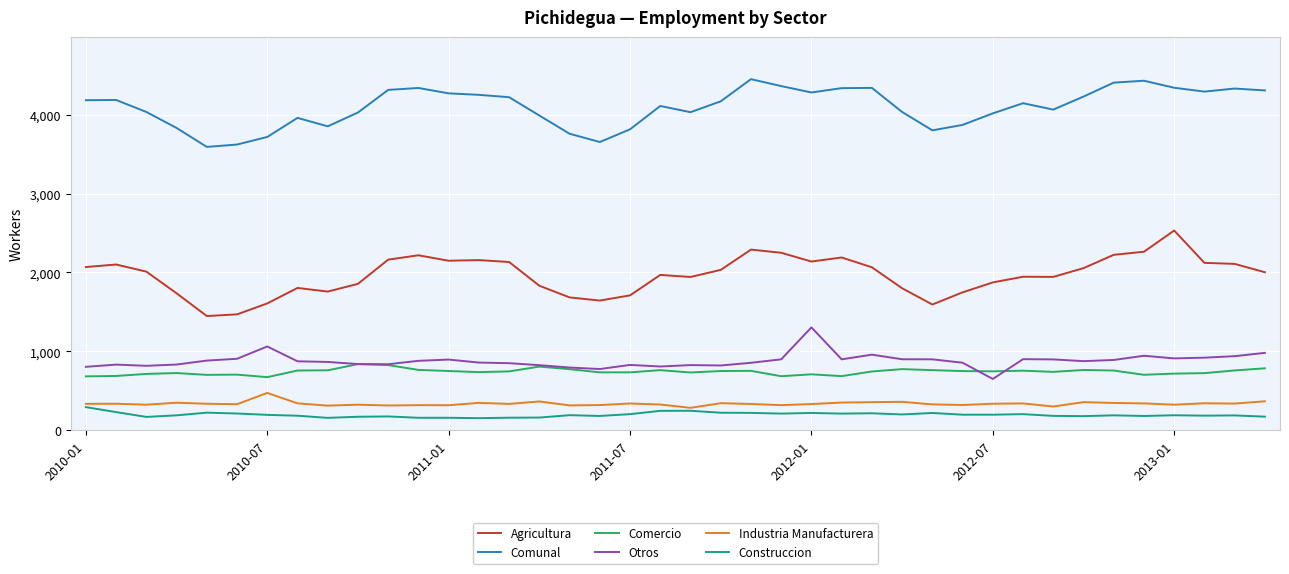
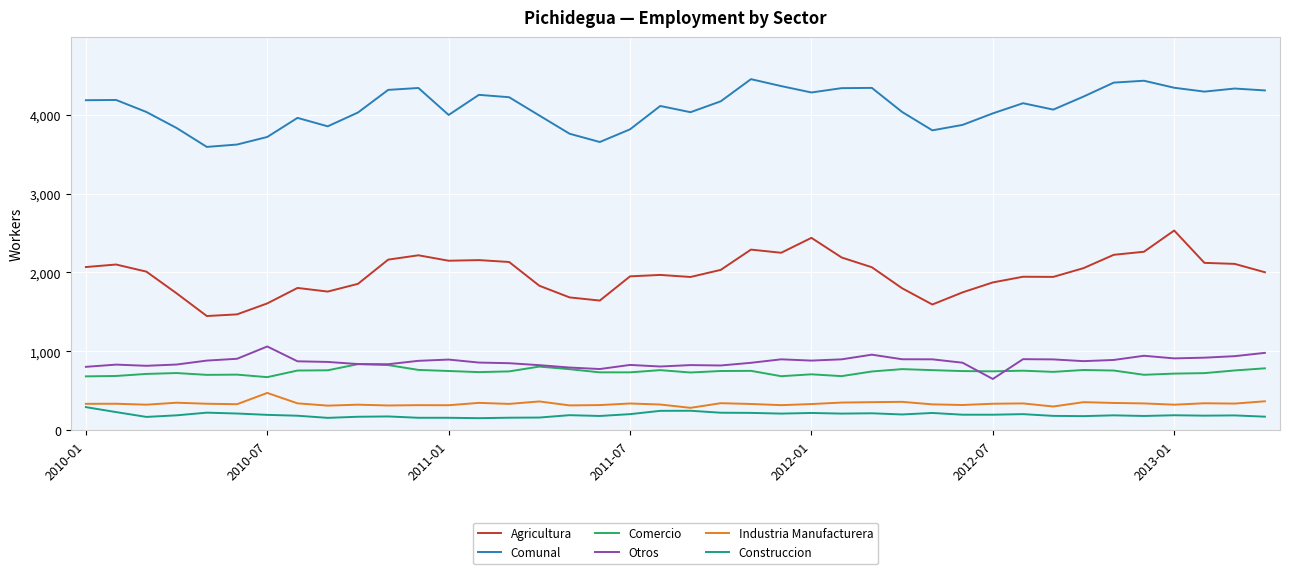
  {
    "Agricultura": {
      "2010-01": "2,100",
      "2010-07": "1,600",
      "2011-01": "2,100",
-     "2011-07": "1,700",
-     "2012-01": "2,100",
+     "2011-07": "2,000",
+     "2012-01": "2,400",
      "2012-07": "1,900",
      "2013-01": "2,500"
    },
    "Comunal": {
      "2010-01": "4,200",
      "2010-07": "3,700",
-     "2011-01": "4,300",
+     "2011-01": "4,000",
      "2011-07": "3,800",
      "2012-01": "4,300",
      "2012-07": "4,000",
      "2013-01": "4,300"
    },
    "Otros": {
      "2010-01": "800",
      "2010-07": "1,100",
      "2011-01": "900",
      "2011-07": "800",
-     "2012-01": "1,300",
+     "2012-01": "900",
      "2012-07": "700",
      "2013-01": "900"
    },
    "Industria Manufacturera": {
      "2010-01": "300",
      "2010-07": "500",
      "2011-01": "300",
      "2011-07": "300",
      "2012-01": "300",
      "2012-07": "300",
      "2013-01": "300"
    }
  }
